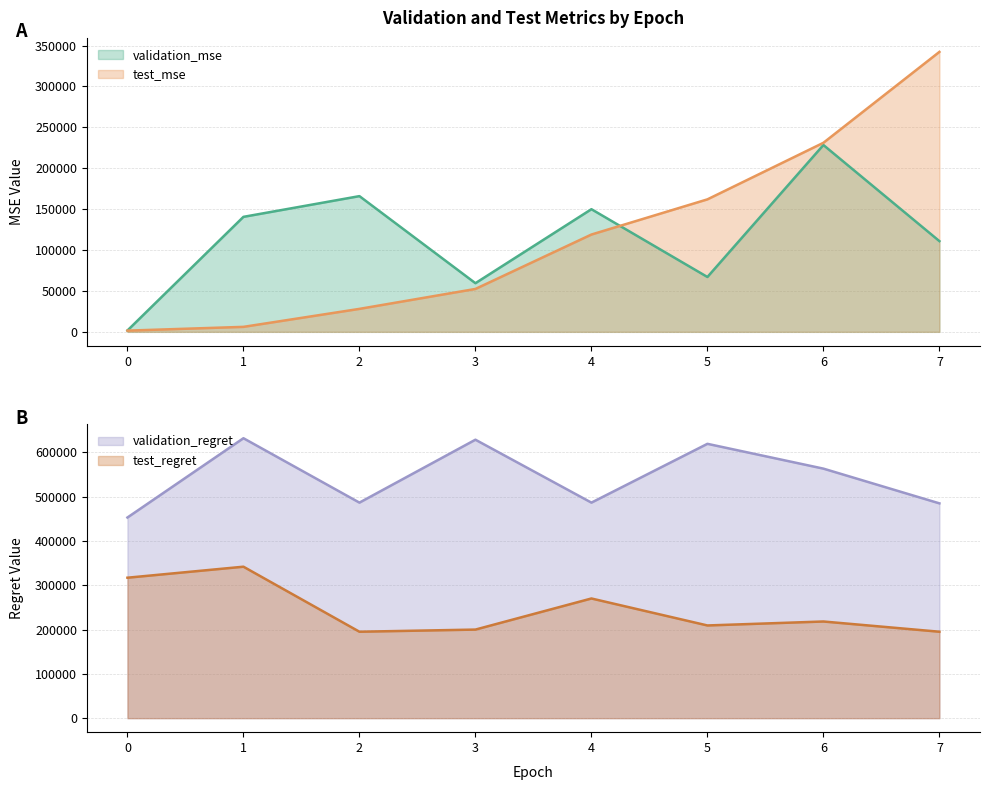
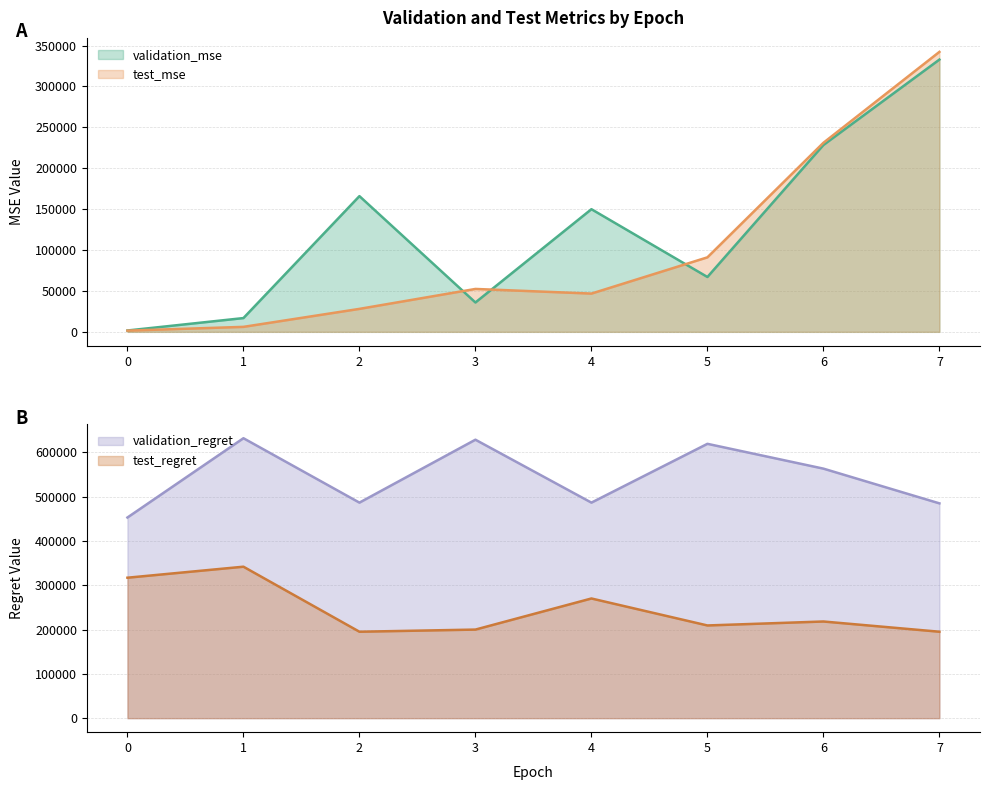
  {
    "Validation and Test Metrics by Epoch": {
      "validation_mse": {
-       "1": 140000,
+       "1": 20000,
        "2": 170000,
-       "3": 60000,
+       "3": 40000,
        "4": 150000,
        "5": 70000,
-       "7": 110000
+       "7": 330000
      },
      "test_mse": {
        "1": 10000,
        "2": 30000,
        "3": 50000,
-       "4": 120000,
-       "5": 160000,
+       "4": 50000,
+       "5": 90000,
        "7": 340000
      }
    }
  }
